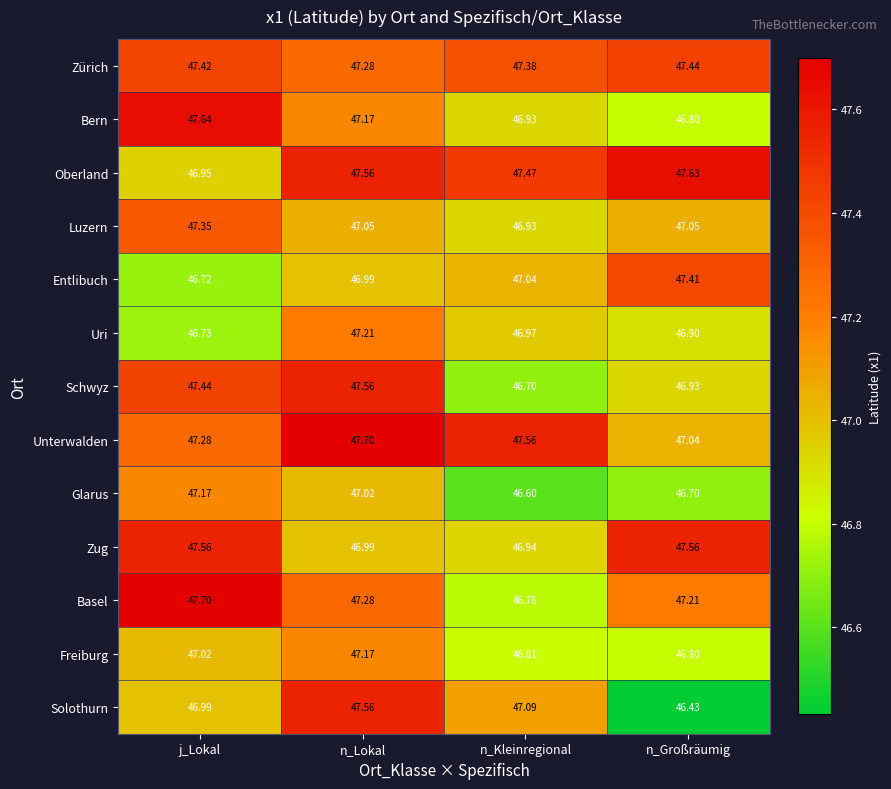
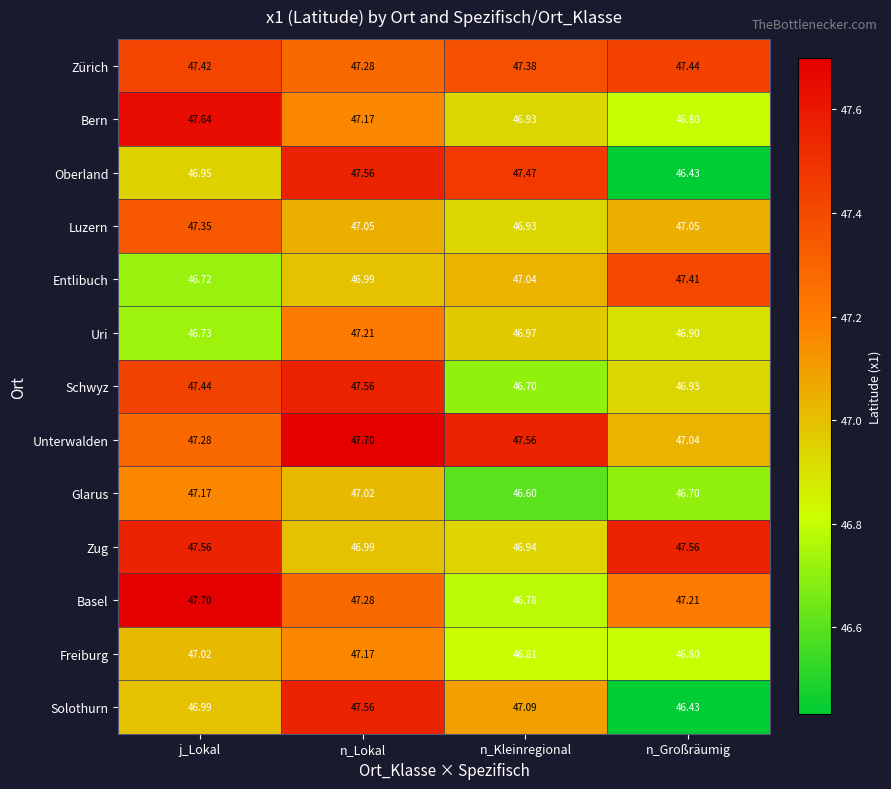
  {
    "Zürich": {
      "j_Lokal": 47.42,
      "n_Lokal": 47.28,
      "n_Kleinregional": 47.38,
      "n_Großräumig": 47.44
    },
    "Bern": {
      "j_Lokal": 47.64,
      "n_Lokal": 47.17,
      "n_Kleinregional": 46.93,
      "n_Großräumig": 46.80
    },
    "Oberland": {
      "j_Lokal": 46.95,
      "n_Lokal": 47.56,
      "n_Kleinregional": 47.47,
-     "n_Großräumig": 47.63
+     "n_Großräumig": 46.43
    },
    "Luzern": {
      "j_Lokal": 47.35,
      "n_Lokal": 47.05,
      "n_Kleinregional": 46.93,
      "n_Großräumig": 47.05
    },
    "Entlibuch": {
      "j_Lokal": 46.72,
      "n_Lokal": 46.99,
      "n_Kleinregional": 47.04,
      "n_Großräumig": 47.41
    },
    "Uri": {
      "j_Lokal": 46.73,
      "n_Lokal": 47.21,
      "n_Kleinregional": 46.97,
      "n_Großräumig": 46.90
    },
    "Schwyz": {
      "j_Lokal": 47.44,
      "n_Lokal": 47.56,
      "n_Kleinregional": 46.70,
      "n_Großräumig": 46.93
    },
    "Unterwalden": {
      "j_Lokal": 47.28,
      "n_Lokal": 47.70,
      "n_Kleinregional": 47.56,
      "n_Großräumig": 47.04
    },
    "Glarus": {
      "j_Lokal": 47.17,
      "n_Lokal": 47.02,
      "n_Kleinregional": 46.60,
      "n_Großräumig": 46.70
    },
    "Zug": {
      "j_Lokal": 47.56,
      "n_Lokal": 46.99,
      "n_Kleinregional": 46.94,
      "n_Großräumig": 47.56
    },
    "Basel": {
      "j_Lokal": 47.70,
      "n_Lokal": 47.28,
      "n_Kleinregional": 46.78,
      "n_Großräumig": 47.21
    },
    "Freiburg": {
      "j_Lokal": 47.02,
      "n_Lokal": 47.17,
      "n_Kleinregional": 46.81,
      "n_Großräumig": 46.80
    },
    "Solothurn": {
      "j_Lokal": 46.99,
      "n_Lokal": 47.56,
      "n_Kleinregional": 47.09,
      "n_Großräumig": 46.43
    }
  }
